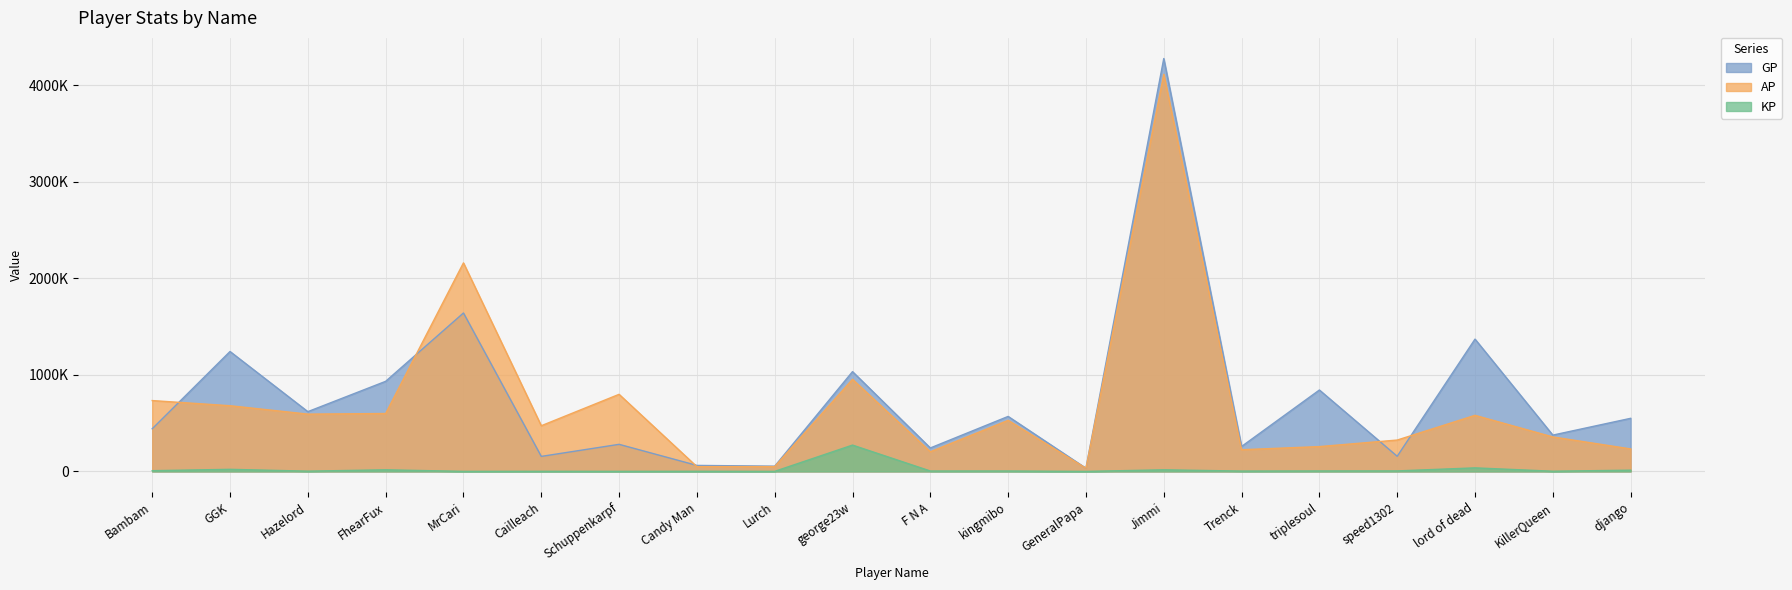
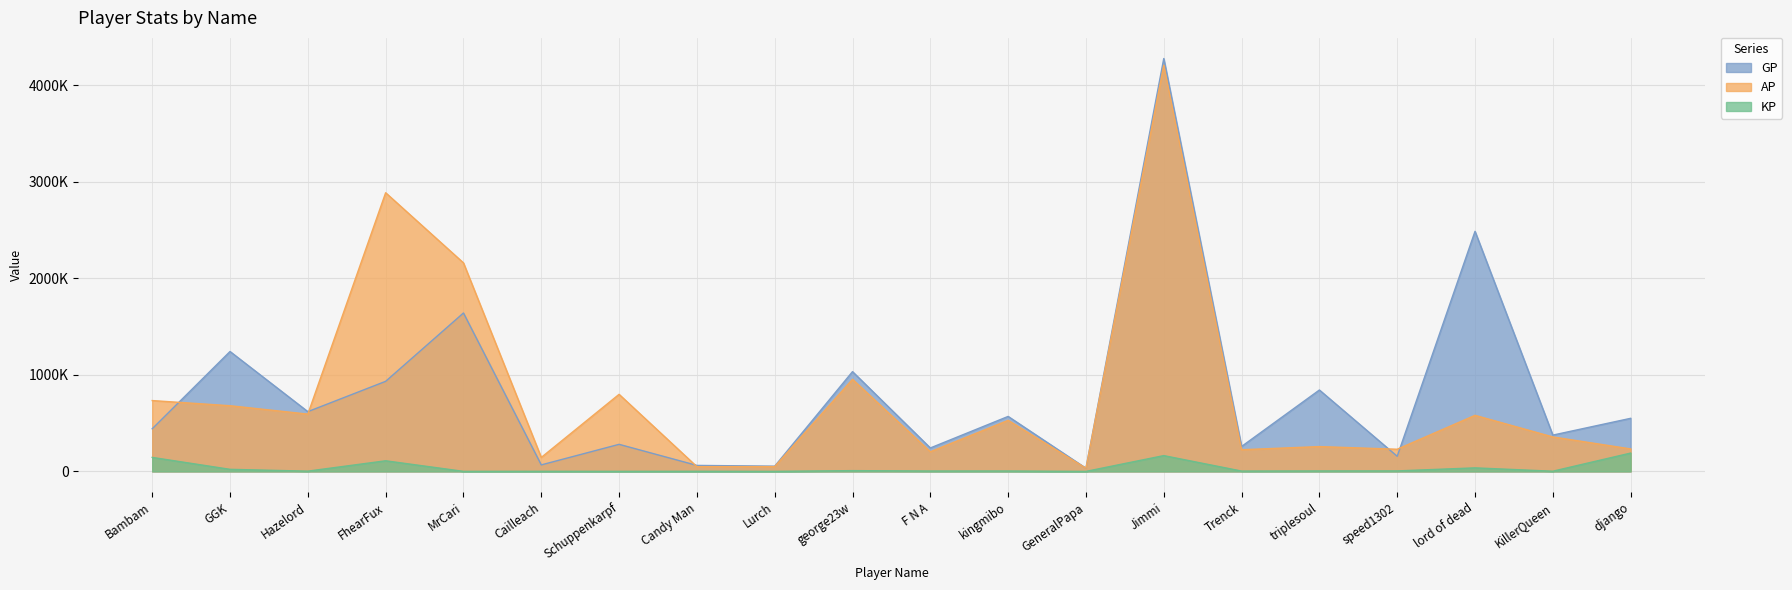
  {
    "GP": {
      "Bambam": 400000,
      "GGK": 1200000,
      "FhearFux": 900000,
      "MrCari": 1600000,
-     "Cailleach": 200000,
+     "Cailleach": 100000,
      "Schuppenkarpf": 300000,
      "george23w": 1000000,
      "F N A": 200000,
      "kingmibo": 600000,
      "Jimmi": 4300000,
      "Trenck": 300000,
      "triplesoul": 800000,
      "speed1302": 200000,
-     "lord of dead": 1400000,
+     "lord of dead": 2500000,
      "django": 600000
    },
    "AP": {
      "Bambam": 700000,
      "GGK": 700000,
-     "FhearFux": 600000,
+     "FhearFux": 2900000,
      "MrCari": 2200000,
-     "Cailleach": 500000,
+     "Cailleach": 100000,
      "Schuppenkarpf": 800000,
      "george23w": 1000000,
      "F N A": 200000,
      "kingmibo": 500000,
-     "Jimmi": 4100000,
+     "Jimmi": 4200000,
      "Trenck": 200000,
      "triplesoul": 300000,
-     "speed1302": 300000,
+     "speed1302": 200000,
      "lord of dead": 600000,
      "django": 200000
    },
    "KP": {
-     "Bambam": 0,
+     "Bambam": 100000,
      "GGK": 0,
      "Hazelord": 0,
-     "FhearFux": 0,
+     "FhearFux": 100000,
      "MrCari": 0,
      "Cailleach": 0,
      "Schuppenkarpf": 0,
      "Candy Man": 0,
      "Lurch": 0,
-     "george23w": 300000,
+     "george23w": 0,
      "F N A": 0,
      "kingmibo": 0,
      "GeneralPapa": 0,
-     "Jimmi": 0,
+     "Jimmi": 200000,
      "Trenck": 0,
      "triplesoul": 0,
      "speed1302": 0,
      "lord of dead": 0,
      "KillerQueen": 0,
-     "django": 0
+     "django": 200000
    }
  }
